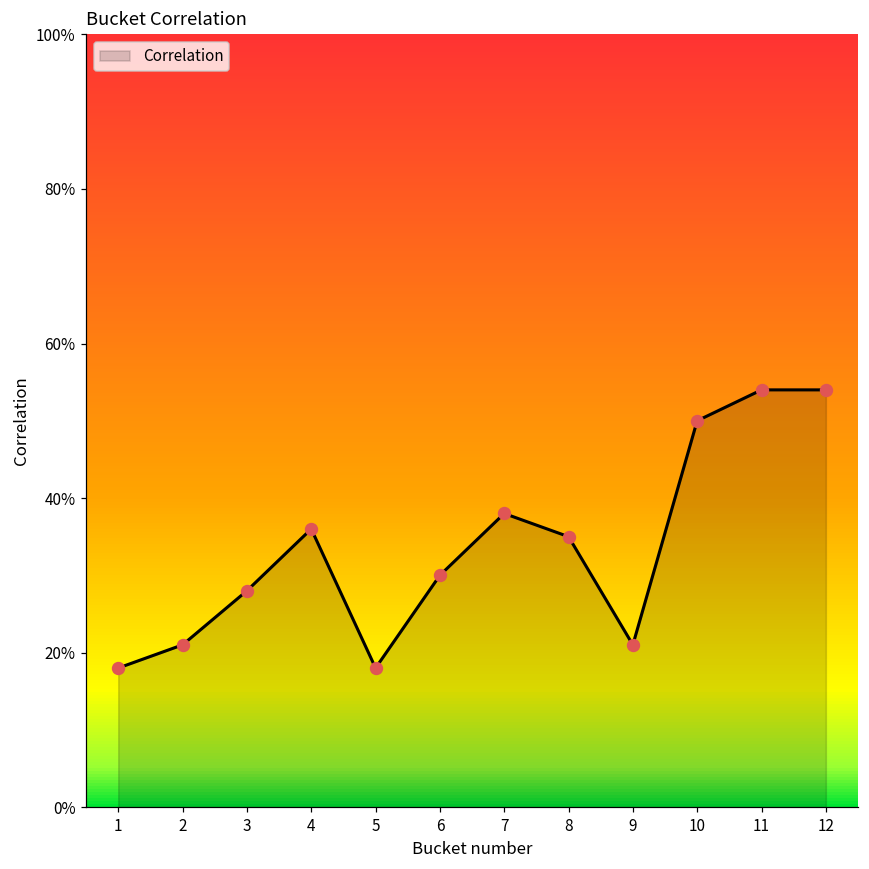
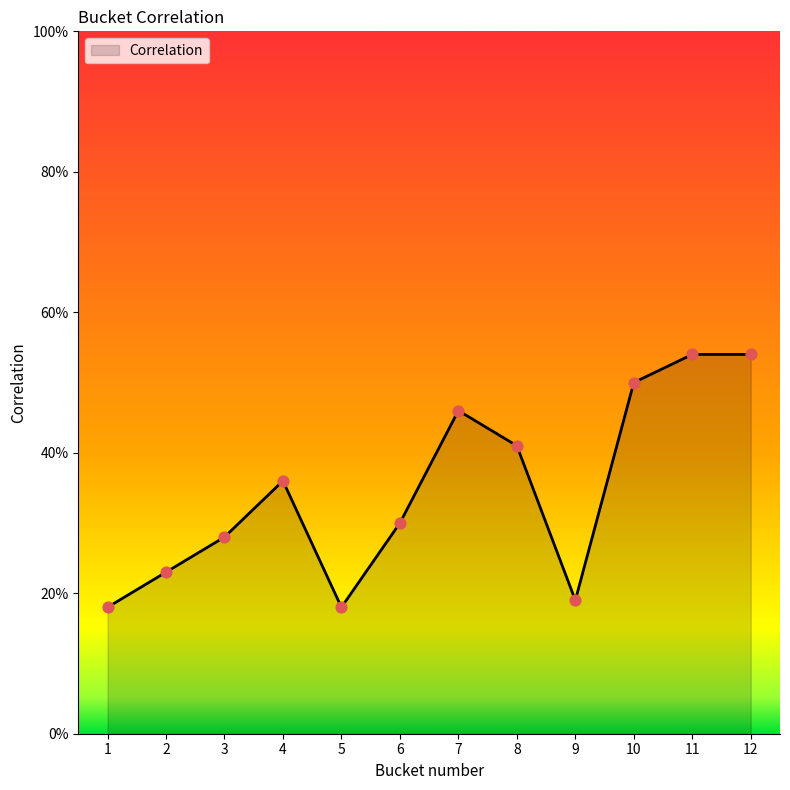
  {
    "1": "18%",
-   "2": "21%",
+   "2": "23%",
    "3": "28%",
    "4": "36%",
    "5": "18%",
    "6": "30%",
-   "7": "38%",
-   "8": "35%",
-   "9": "21%",
+   "7": "46%",
+   "8": "41%",
+   "9": "19%",
    "10": "50%",
    "11": "54%",
    "12": "54%"
  }
